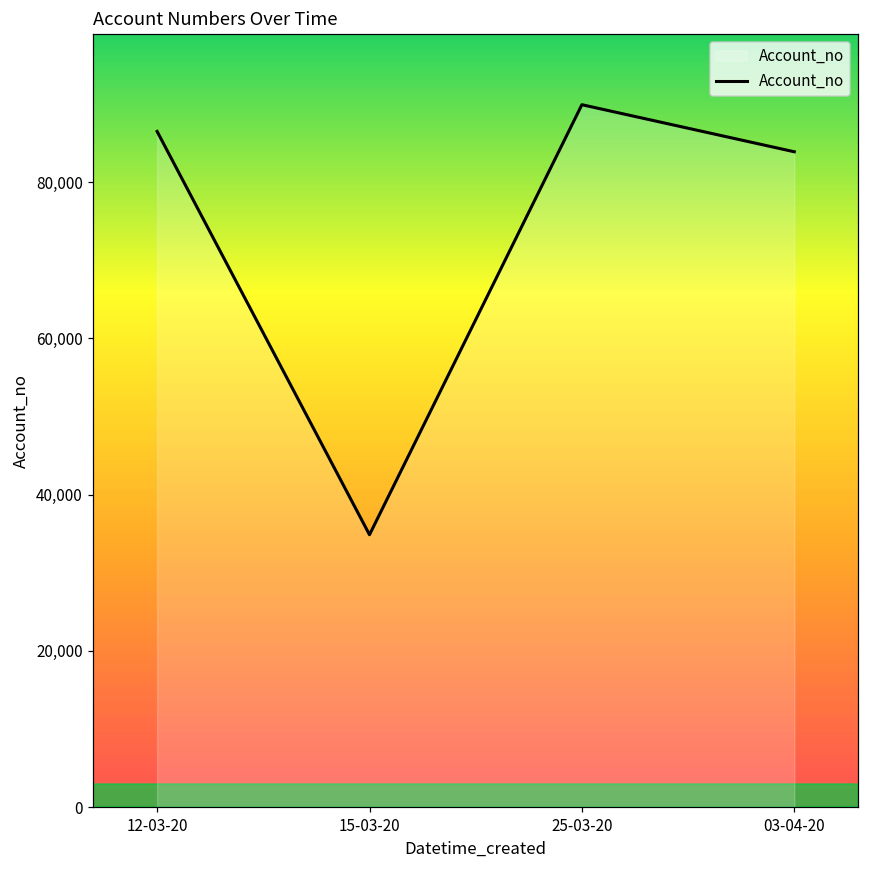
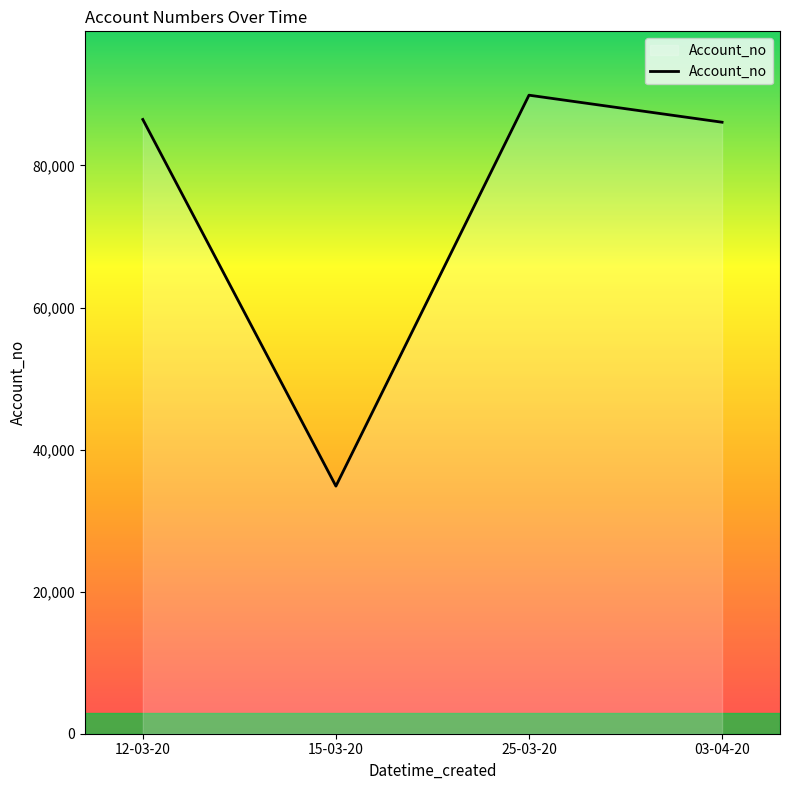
  {
    "12-03-20": "86,000",
    "15-03-20": "35,000",
    "25-03-20": "90,000",
-   "03-04-20": "84,000"
+   "03-04-20": "86,000"
  }
